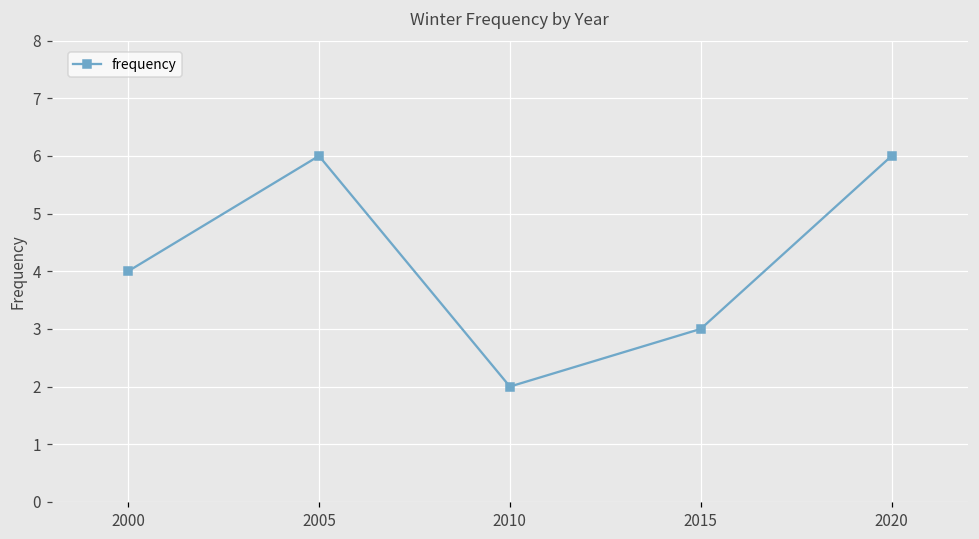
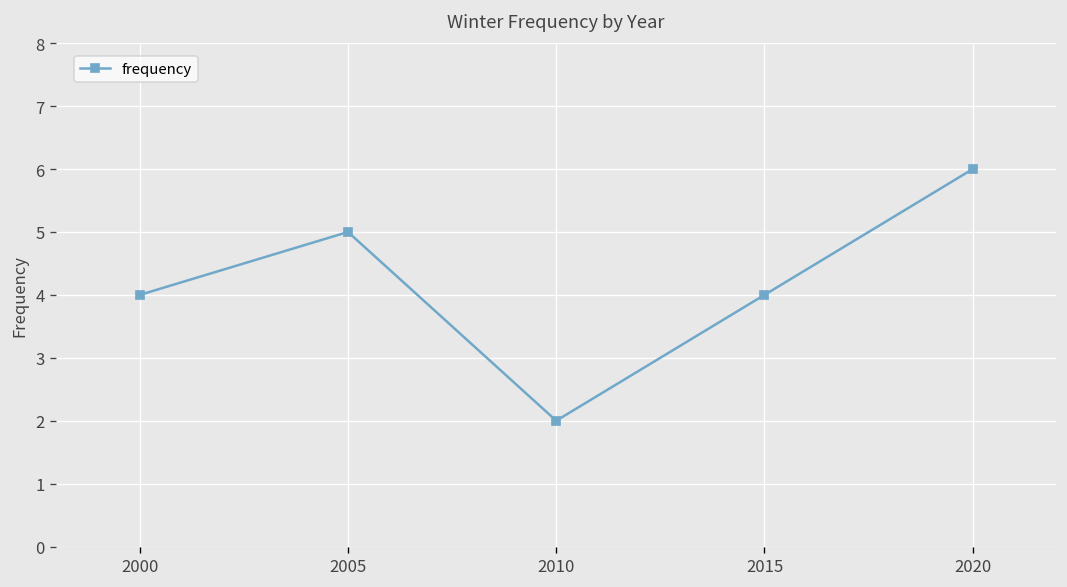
  {
    "2000": 4,
-   "2005": 6,
+   "2005": 5,
    "2010": 2,
-   "2015": 3,
+   "2015": 4,
    "2020": 6
  }
